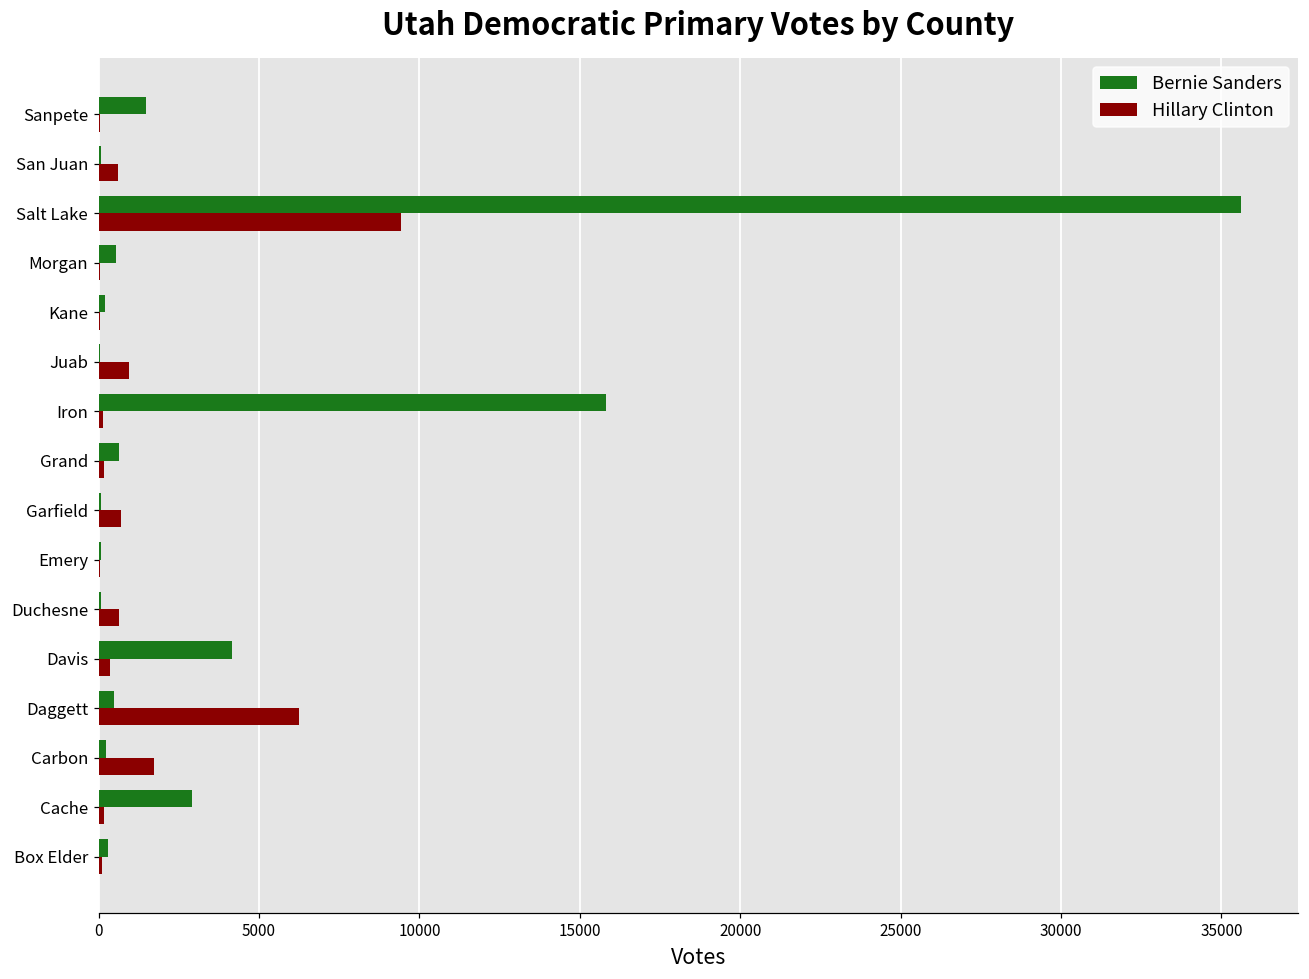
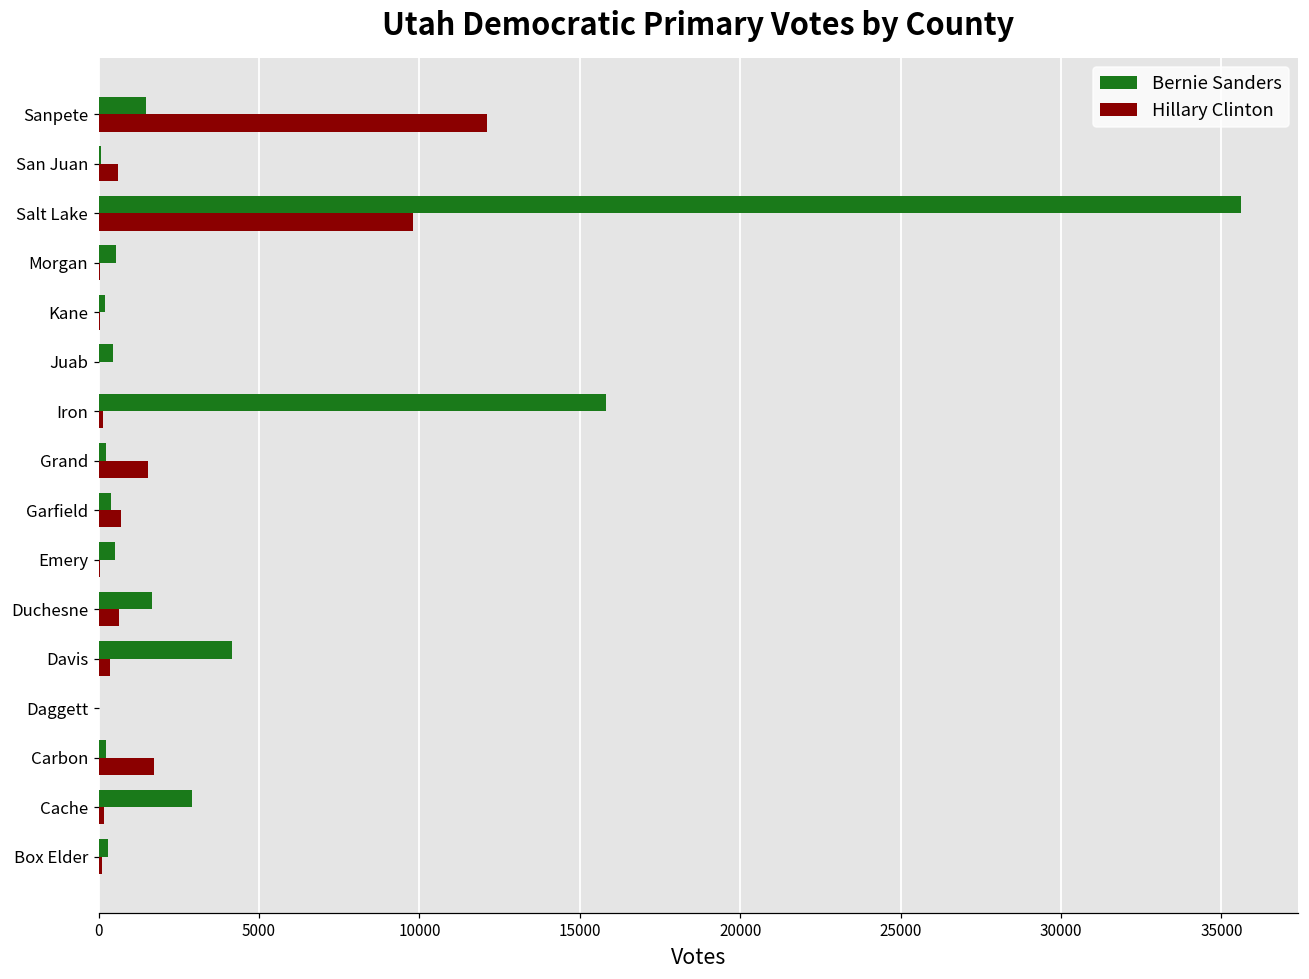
  {
    "Bernie Sanders": {
      "Sanpete": 1500,
      "Salt Lake": 35600,
      "Morgan": 500,
      "Kane": 200,
-     "Juab": 100,
+     "Juab": 500,
      "Iron": 15800,
-     "Grand": 600,
-     "Garfield": 100,
-     "Emery": 100,
-     "Duchesne": 100,
+     "Grand": 200,
+     "Garfield": 400,
+     "Emery": 500,
+     "Duchesne": 1700,
      "Davis": 4200,
-     "Daggett": 500,
+     "Daggett": 0,
      "Carbon": 200,
      "Cache": 2900,
      "Box Elder": 300
    },
    "Hillary Clinton": {
-     "Sanpete": 0,
+     "Sanpete": 12100,
      "San Juan": 600,
-     "Salt Lake": 9400,
-     "Juab": 1000,
+     "Salt Lake": 9800,
+     "Juab": 0,
      "Iron": 100,
-     "Grand": 200,
+     "Grand": 1500,
      "Garfield": 700,
      "Duchesne": 600,
      "Davis": 300,
-     "Daggett": 6300,
+     "Daggett": 0,
      "Carbon": 1700,
      "Cache": 200,
      "Box Elder": 100
    }
  }
